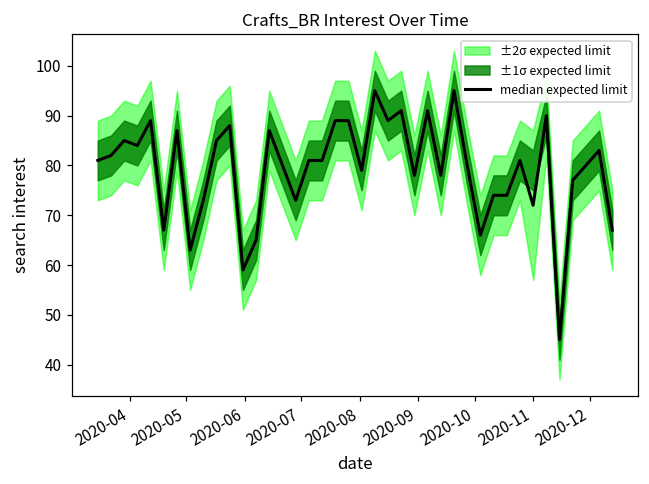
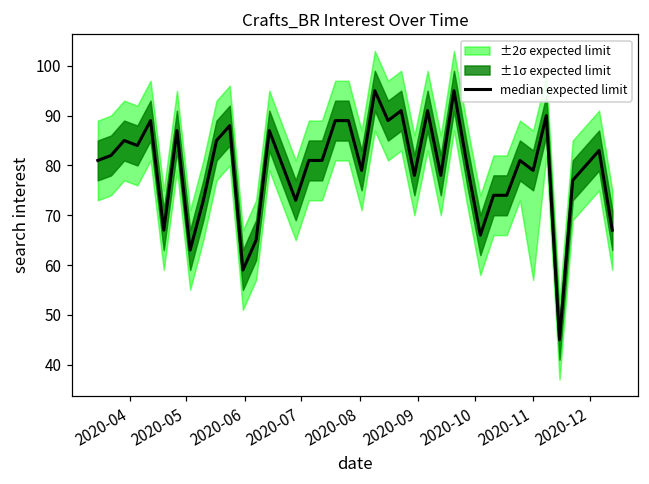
  {
    "median expected limit": {
-     "2020-11": 72
+     "2020-11": 79
    }
  }
